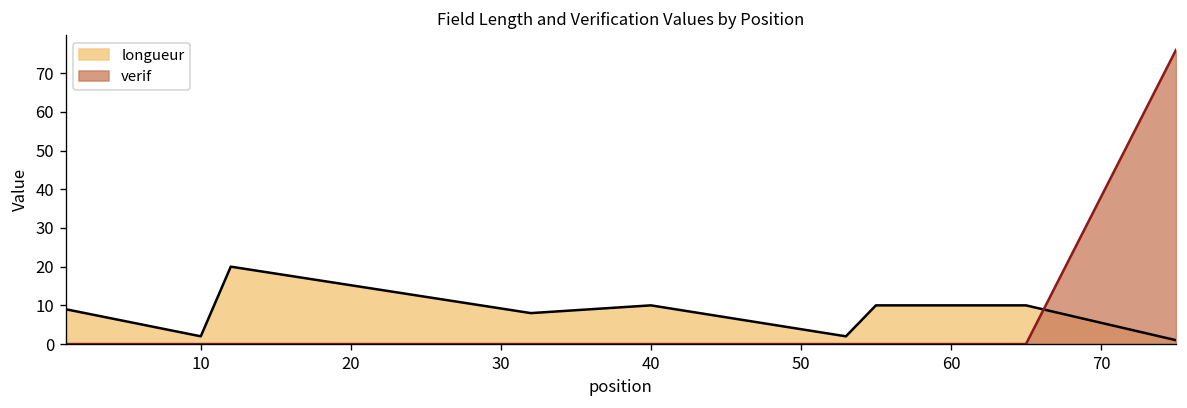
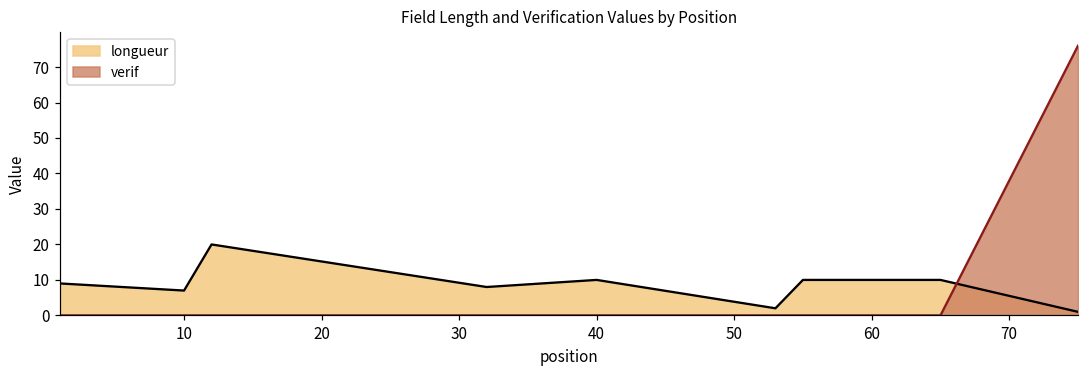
  {
    "longueur": {
-     "10": 2,
+     "10": 7,
      "40": 10
    },
    "verif": {
      "10": 0,
      "40": 0
    }
  }
